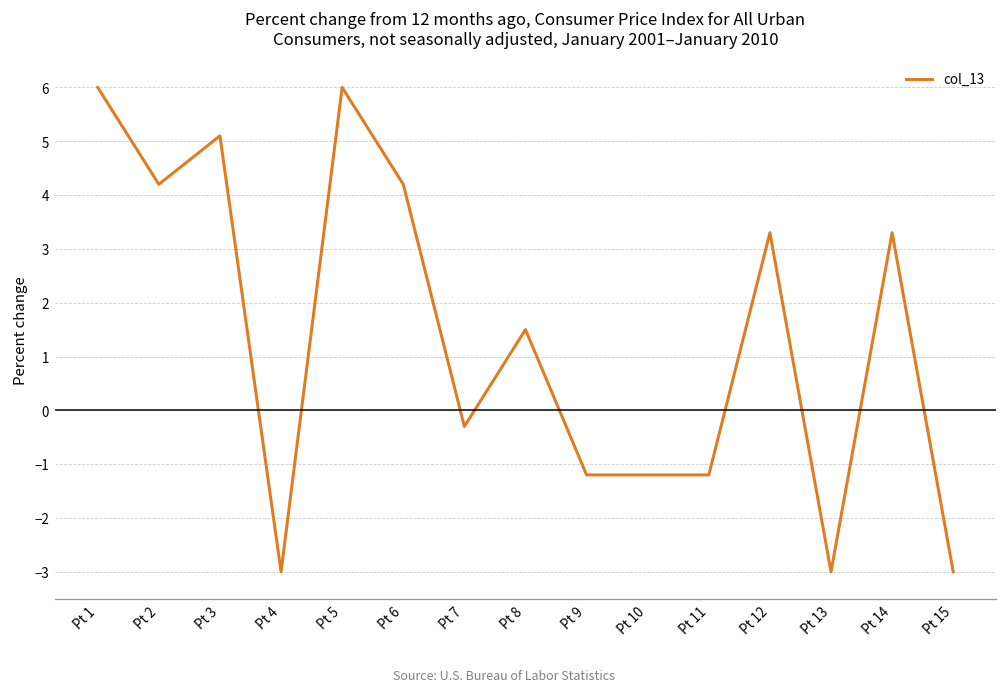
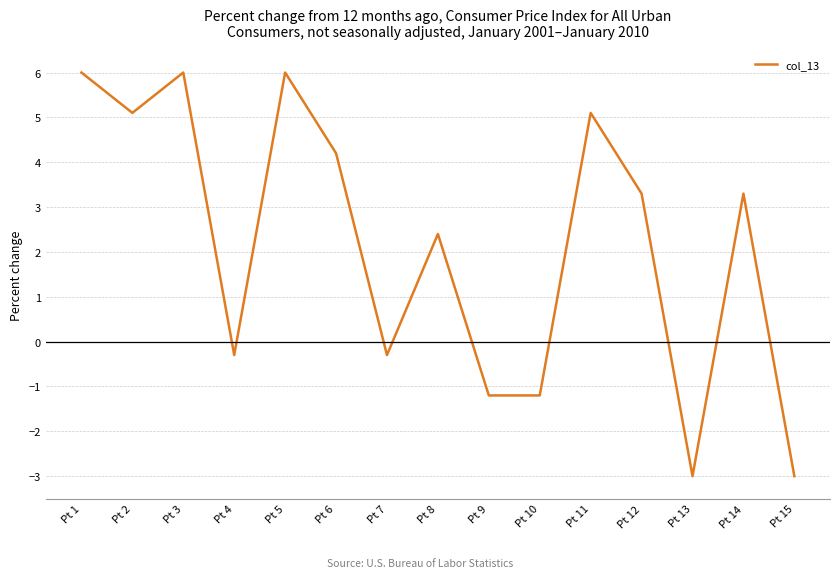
  {
    "Pt 1": 6.0,
-   "Pt 2": 4.2,
-   "Pt 3": 5.1,
-   "Pt 4": -3.0,
+   "Pt 2": 5.1,
+   "Pt 3": 6.0,
+   "Pt 4": -0.3,
    "Pt 5": 6.0,
    "Pt 6": 4.2,
    "Pt 7": -0.3,
-   "Pt 8": 1.5,
+   "Pt 8": 2.4,
    "Pt 9": -1.2,
    "Pt 10": -1.2,
-   "Pt 11": -1.2,
+   "Pt 11": 5.1,
    "Pt 12": 3.3,
    "Pt 13": -3.0,
    "Pt 14": 3.3,
    "Pt 15": -3.0
  }
